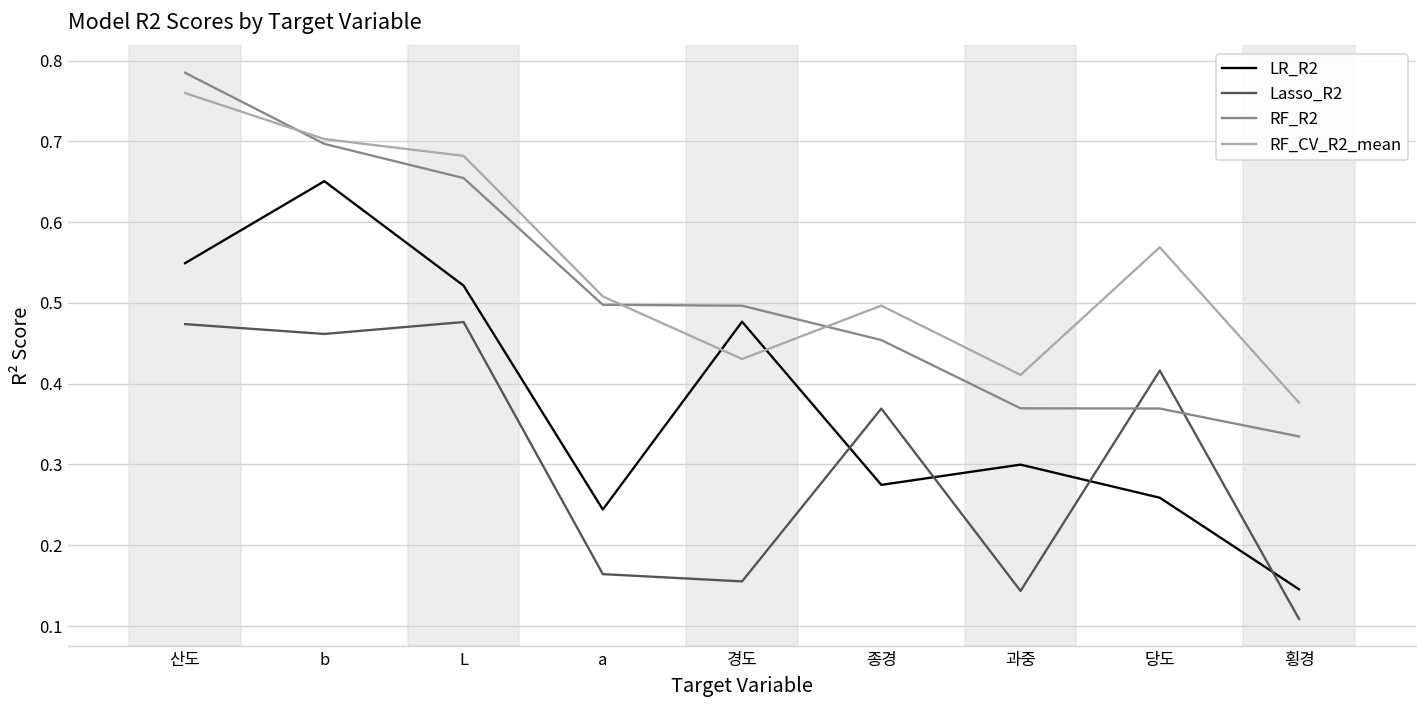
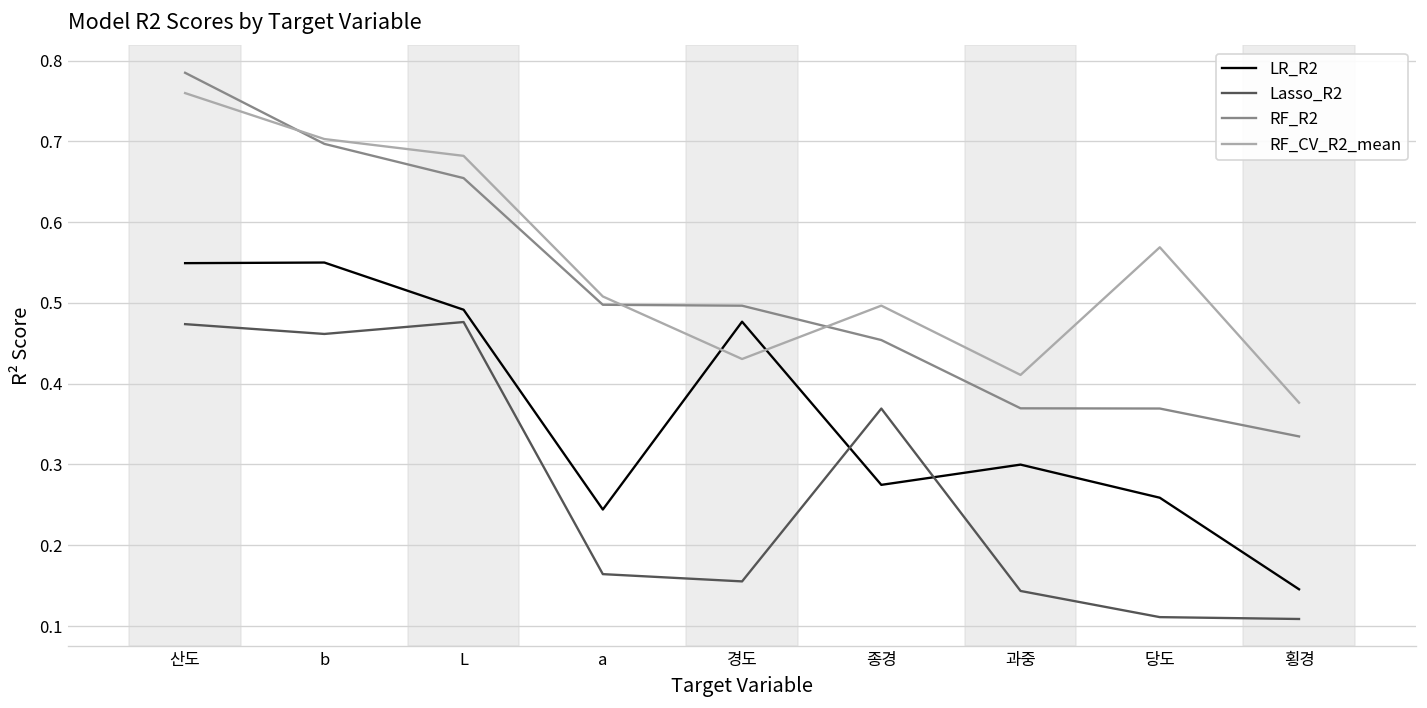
  {
    "LR_R2": {
      "산도": 0.55,
-     "b": 0.65,
-     "L": 0.52,
+     "b": 0.55,
+     "L": 0.49,
      "a": 0.24,
      "경도": 0.48,
      "종경": 0.27,
      "과중": 0.30,
      "당도": 0.26,
      "횡경": 0.15
    },
    "Lasso_R2": {
      "산도": 0.47,
      "b": 0.46,
      "L": 0.48,
      "a": 0.16,
      "경도": 0.16,
      "종경": 0.37,
      "과중": 0.14,
-     "당도": 0.42,
+     "당도": 0.11,
      "횡경": 0.11
    }
  }
